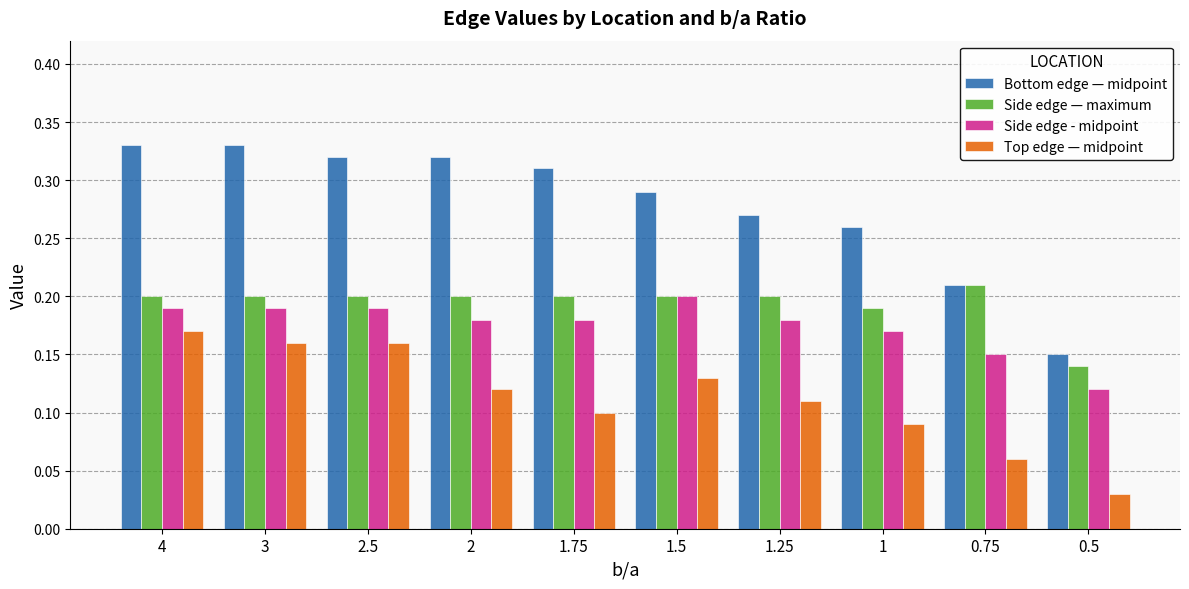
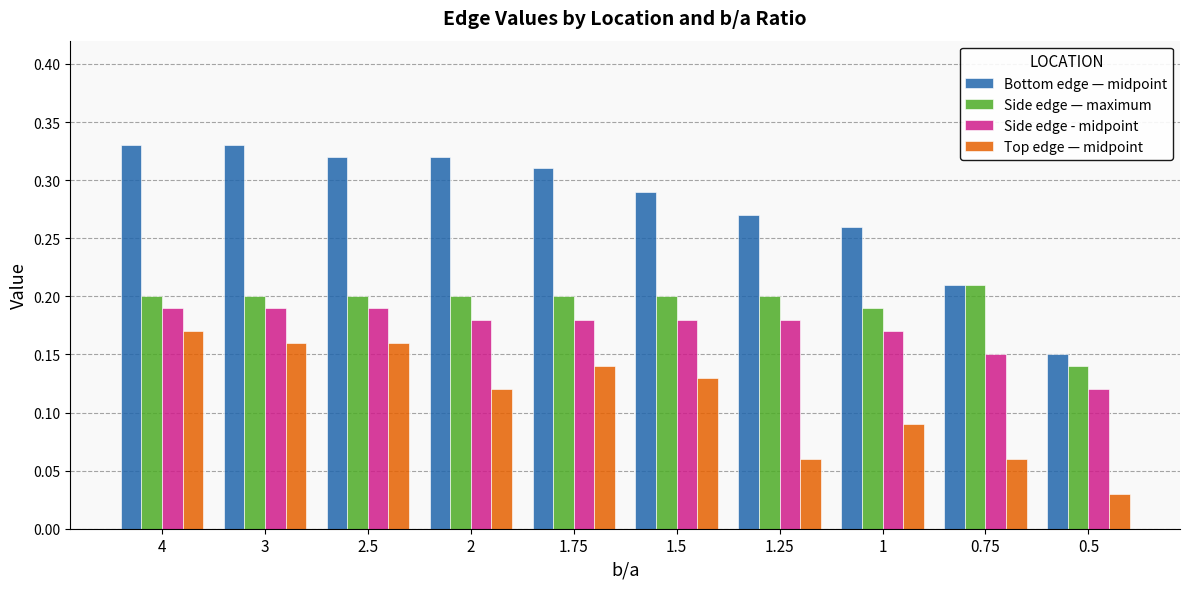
  {
    "Bottom edge — midpoint": {
      "4": 0.33,
      "3": 0.33,
      "2.5": 0.32,
      "2": 0.32,
      "1.75": 0.31,
      "1.5": 0.29,
      "1.25": 0.27,
      "1": 0.26,
      "0.75": 0.21,
      "0.5": 0.15
    },
    "Side edge — maximum": {
      "4": 0.20,
      "3": 0.20,
      "2.5": 0.20,
      "2": 0.20,
      "1.75": 0.20,
      "1.5": 0.20,
      "1.25": 0.20,
      "1": 0.19,
      "0.75": 0.21,
      "0.5": 0.14
    },
    "Side edge - midpoint": {
      "4": 0.19,
      "3": 0.19,
      "2.5": 0.19,
      "2": 0.18,
      "1.75": 0.18,
-     "1.5": 0.20,
+     "1.5": 0.18,
      "1.25": 0.18,
      "1": 0.17,
      "0.75": 0.15,
      "0.5": 0.12
    },
    "Top edge — midpoint": {
      "4": 0.17,
      "3": 0.16,
      "2.5": 0.16,
      "2": 0.12,
-     "1.75": 0.10,
+     "1.75": 0.14,
      "1.5": 0.13,
-     "1.25": 0.11,
+     "1.25": 0.06,
      "1": 0.09,
      "0.75": 0.06,
      "0.5": 0.03
    }
  }
